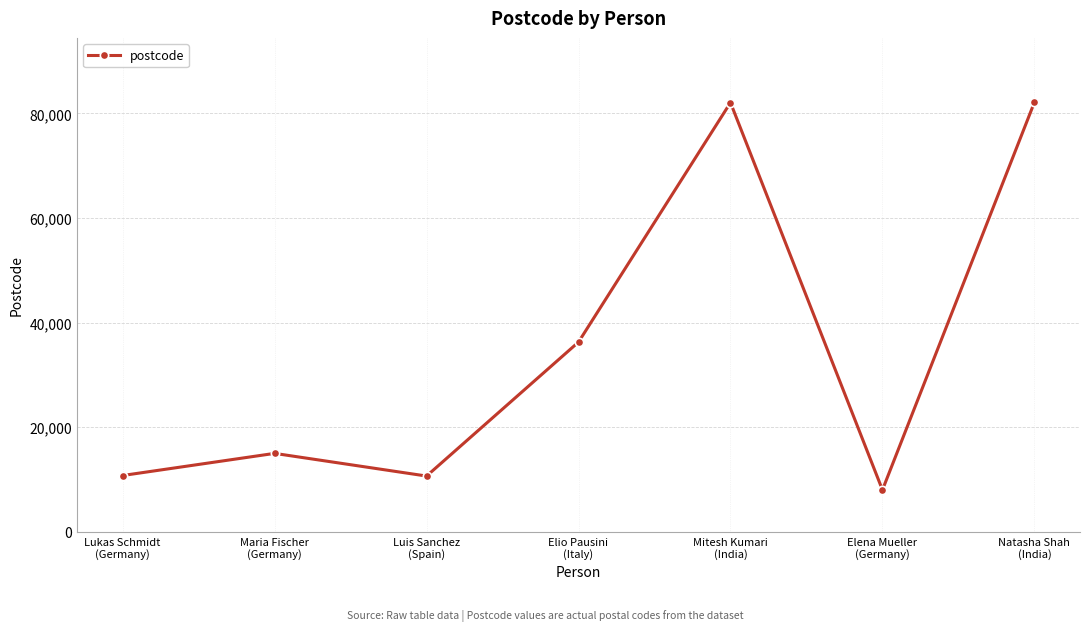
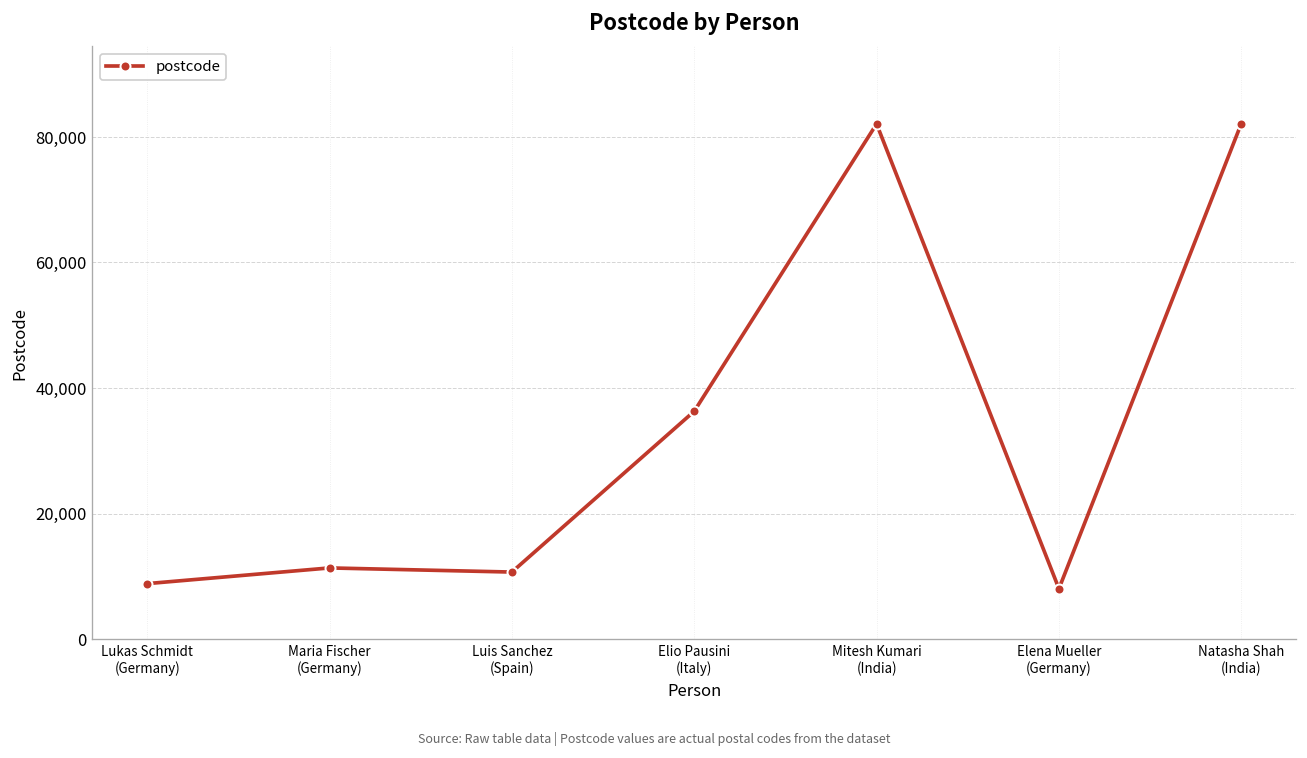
  {
-   "Lukas Schmidt (Germany)": "11,000",
-   "Maria Fischer (Germany)": "15,000",
+   "Lukas Schmidt (Germany)": "9,000",
+   "Maria Fischer (Germany)": "11,000",
    "Luis Sanchez (Spain)": "11,000",
    "Elio Pausini (Italy)": "36,000",
    "Mitesh Kumari (India)": "82,000",
    "Elena Mueller (Germany)": "8,000",
    "Natasha Shah (India)": "82,000"
  }
